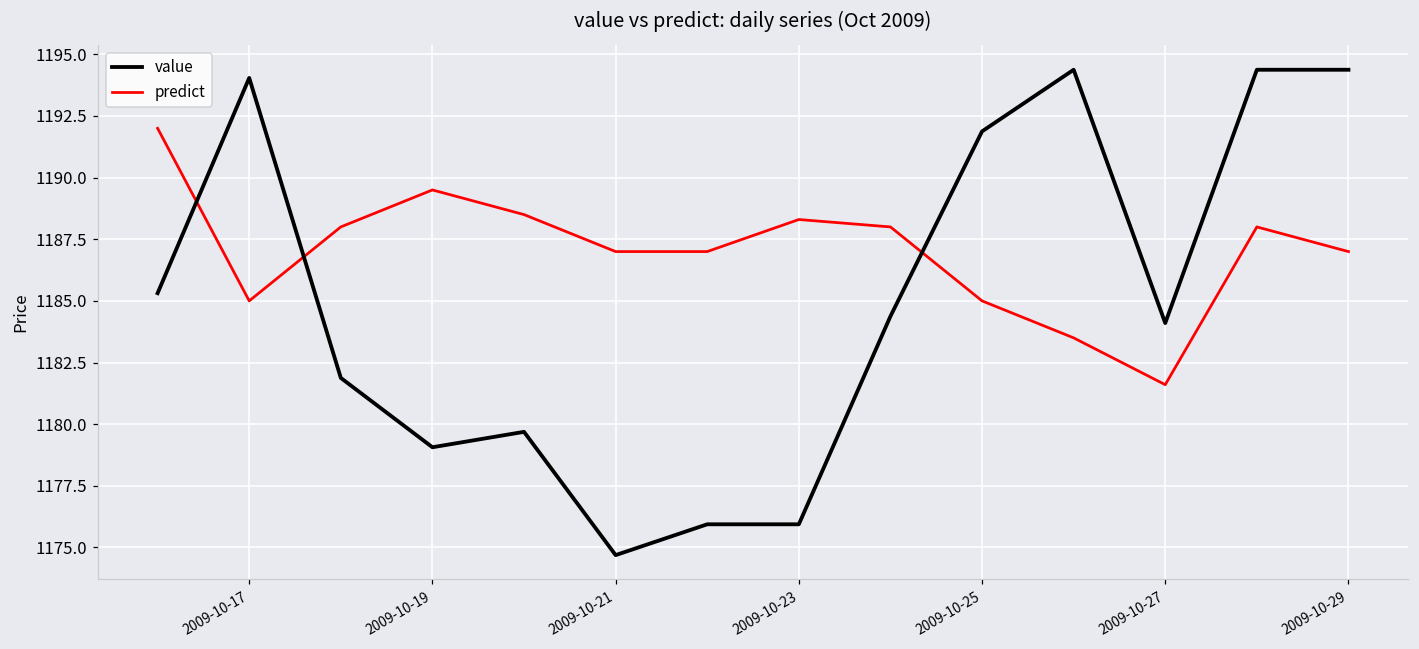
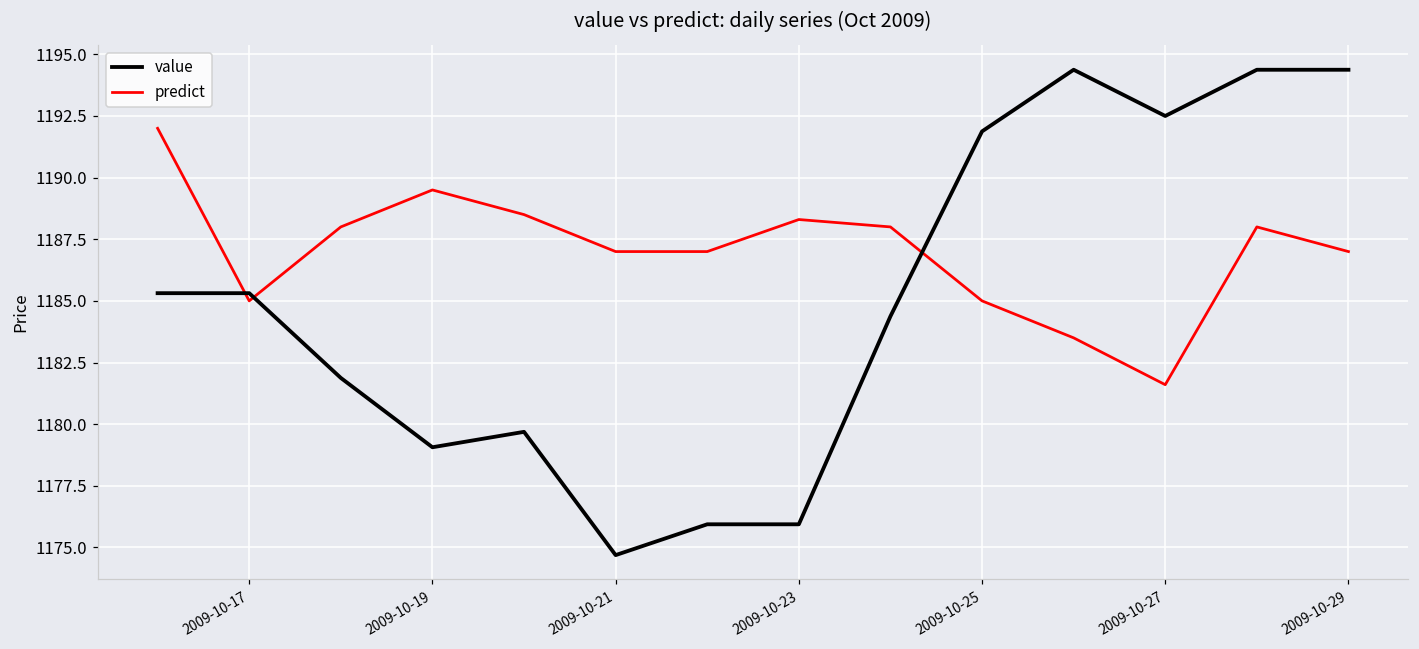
  {
    "value": {
-     "2009-10-17": 1194.0,
+     "2009-10-17": 1185.3,
      "2009-10-19": 1179.1,
      "2009-10-21": 1174.7,
      "2009-10-23": 1175.9,
      "2009-10-25": 1191.9,
-     "2009-10-27": 1184.1,
+     "2009-10-27": 1192.5,
      "2009-10-29": 1194.4
    },
    "predict": {
      "2009-10-17": 1185.0,
      "2009-10-19": 1189.5,
      "2009-10-21": 1187.0,
      "2009-10-23": 1188.3,
      "2009-10-25": 1185.0,
      "2009-10-27": 1181.6,
      "2009-10-29": 1187.0
    }
  }
